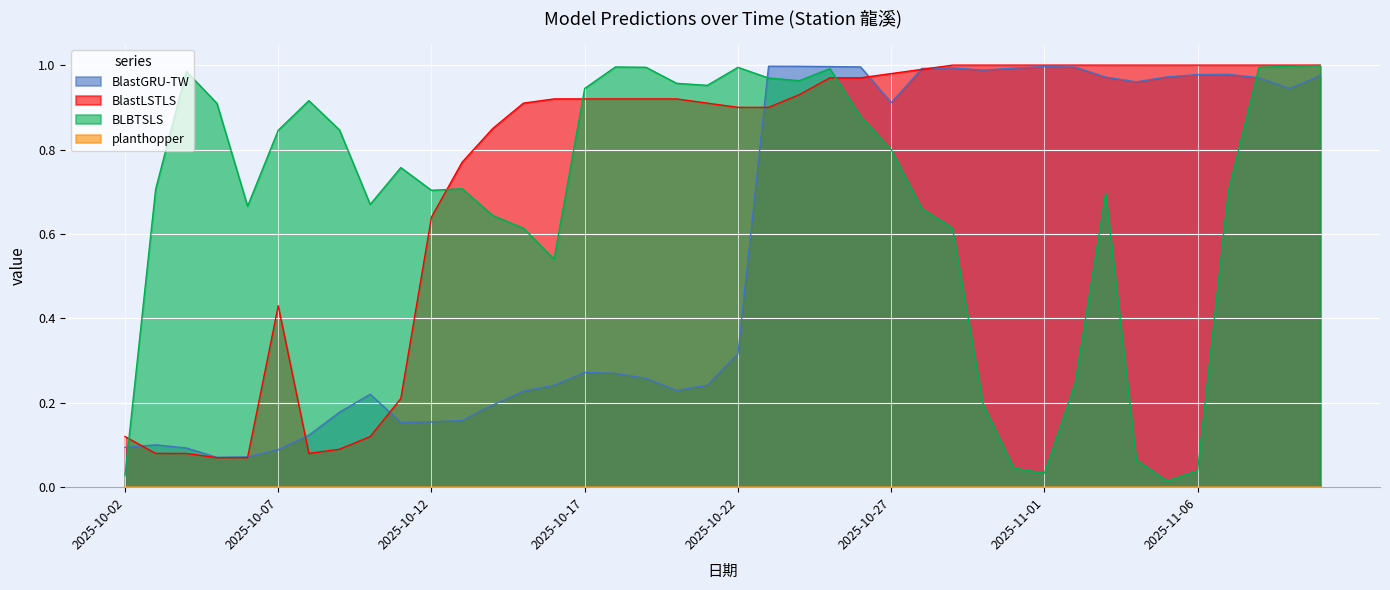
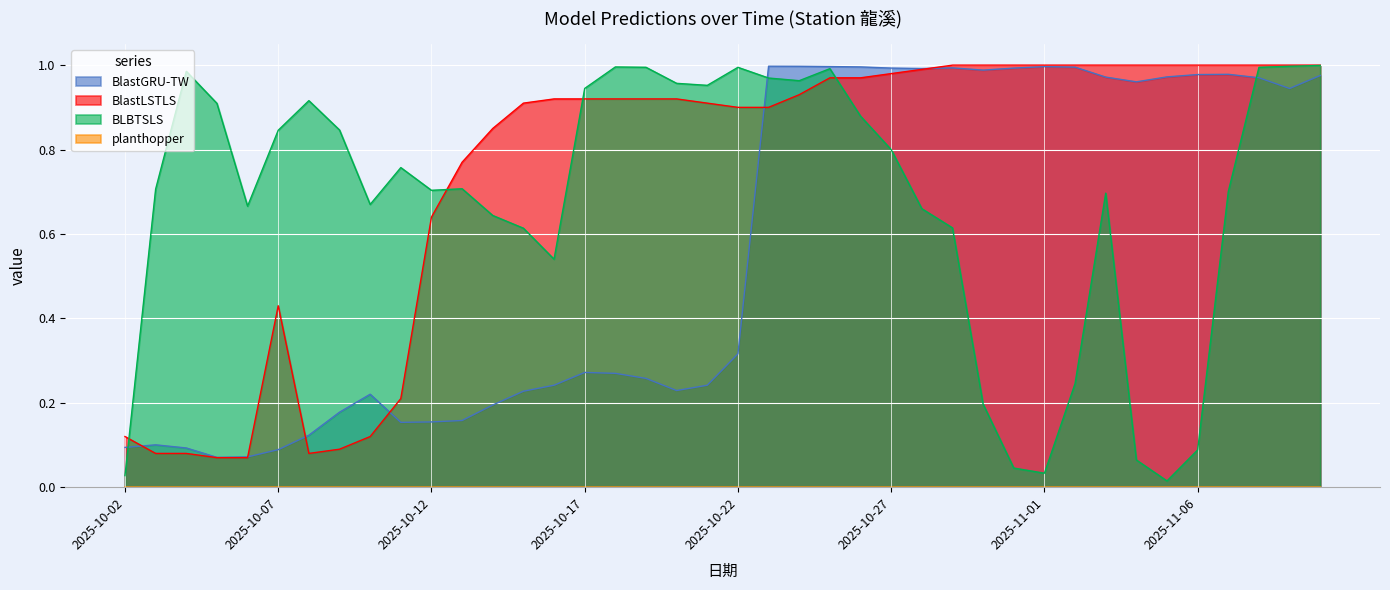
  {
    "BlastGRU-TW": {
      "2025-10-02": 0.09,
      "2025-10-07": 0.09,
      "2025-10-12": 0.15,
      "2025-10-17": 0.27,
      "2025-10-22": 0.32,
-     "2025-10-27": 0.91,
+     "2025-10-27": 0.99,
      "2025-11-06": 0.98
    },
    "BlastLSTLS": {
      "2025-10-02": 0.12,
      "2025-10-07": 0.43,
      "2025-10-12": 0.64,
      "2025-10-17": 0.92,
      "2025-10-22": 0.90,
      "2025-10-27": 0.98,
      "2025-11-06": 1.00
    },
    "BLBTSLS": {
      "2025-10-02": 0.03,
      "2025-10-07": 0.85,
      "2025-10-12": 0.70,
      "2025-10-17": 0.94,
      "2025-10-22": 0.99,
      "2025-10-27": 0.80,
      "2025-11-01": 0.03,
-     "2025-11-06": 0.04
+     "2025-11-06": 0.09
    },
    "planthopper": {
      "2025-10-02": 0.00,
      "2025-10-07": 0.00,
      "2025-10-12": 0.00,
      "2025-10-17": 0.00,
      "2025-10-22": 0.00,
      "2025-10-27": 0.00,
      "2025-11-01": 0.00,
      "2025-11-06": 0.00
    }
  }
